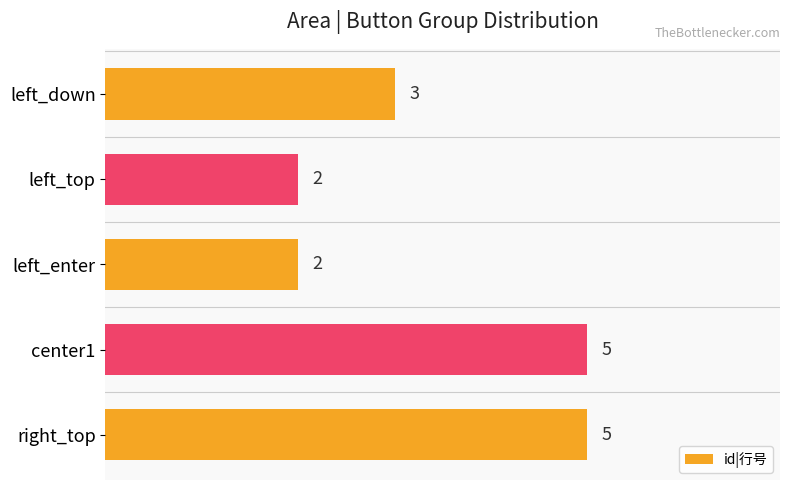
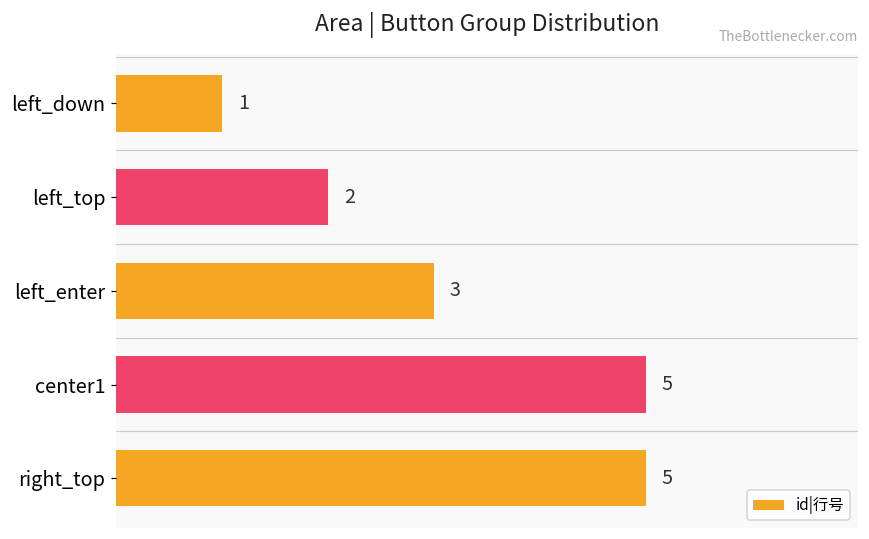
  {
-   "left_down": 3,
+   "left_down": 1,
    "left_top": 2,
-   "left_enter": 2,
+   "left_enter": 3,
    "center1": 5,
    "right_top": 5
  }
